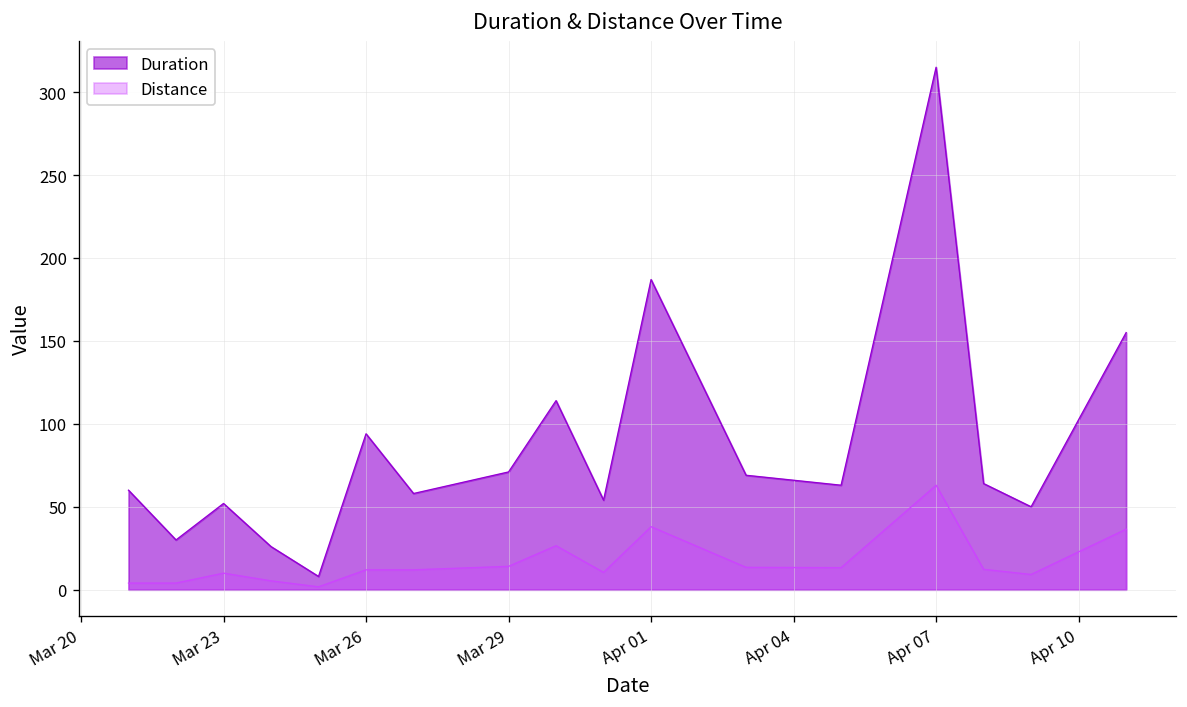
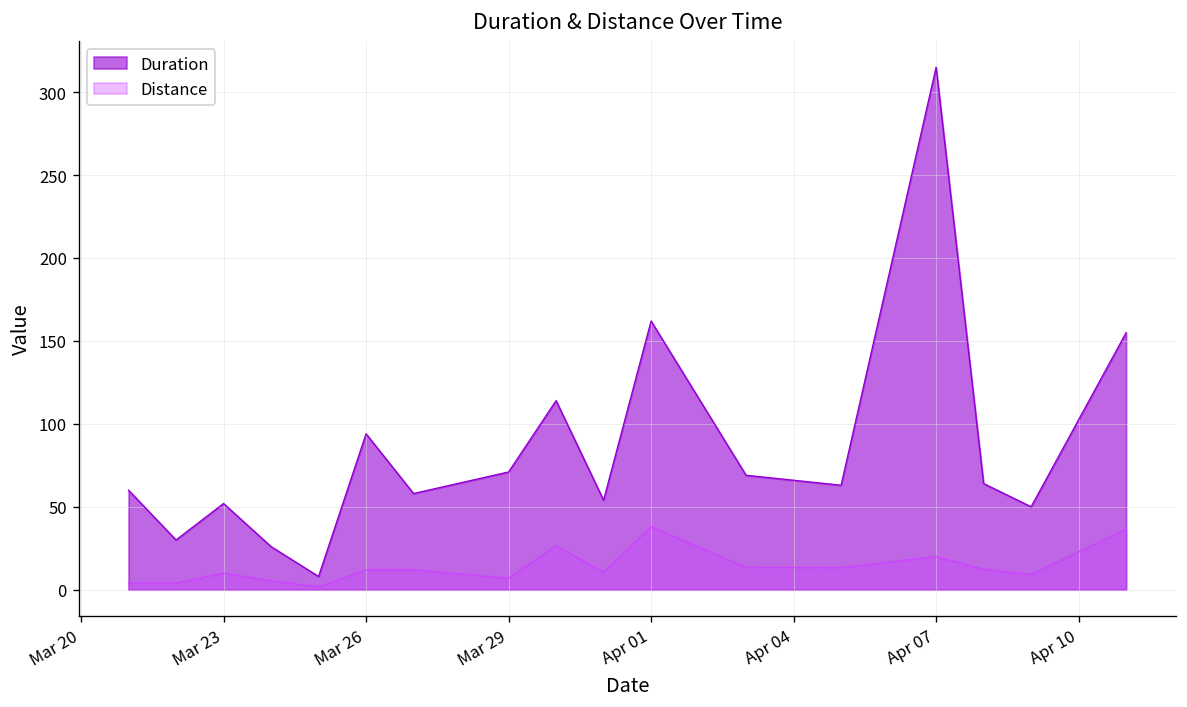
  {
    "Duration": {
      "Mar 23": 52,
      "Mar 26": 94,
      "Mar 29": 71,
-     "Apr 01": 187,
+     "Apr 01": 162,
      "Apr 07": 315
    },
    "Distance": {
      "Mar 23": 10,
      "Mar 26": 12,
-     "Mar 29": 14,
+     "Mar 29": 7,
      "Apr 01": 38,
-     "Apr 07": 63
+     "Apr 07": 20
    }
  }
